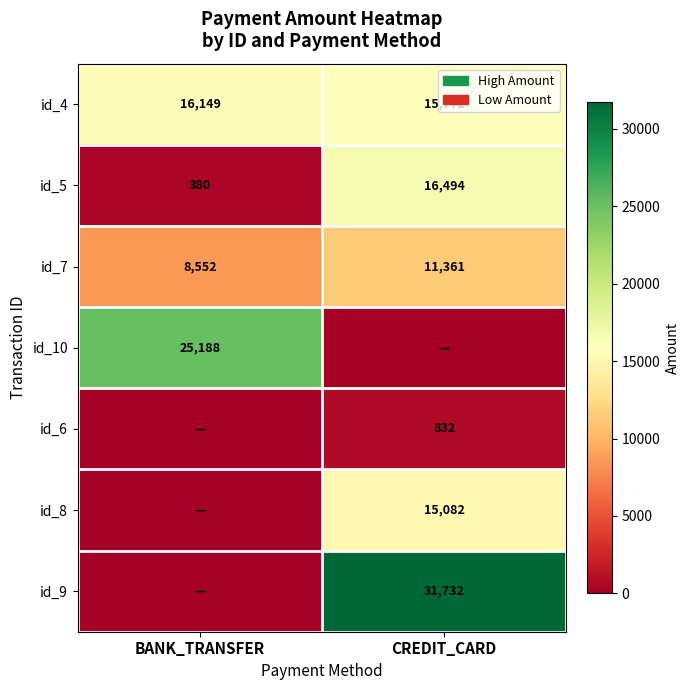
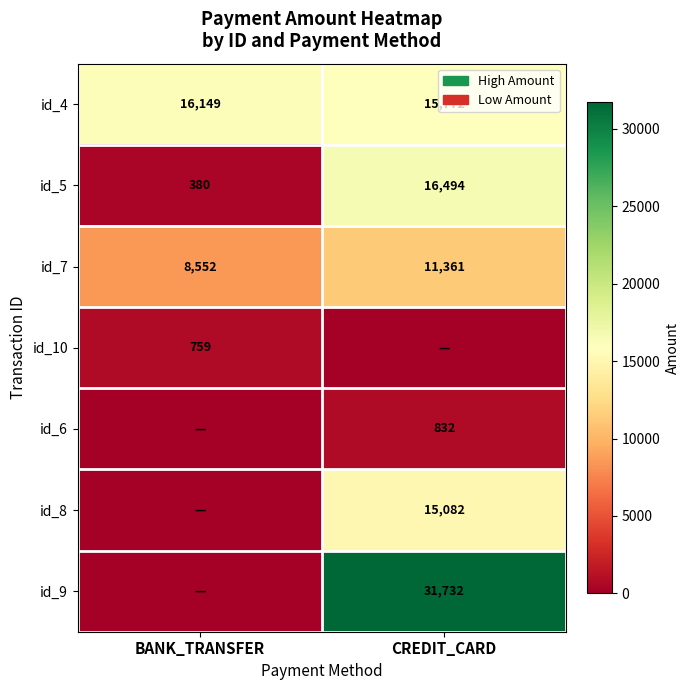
  {
    "id_4": {
      "BANK_TRANSFER": "16,149"
    },
    "id_5": {
      "BANK_TRANSFER": "380",
      "CREDIT_CARD": "16,494"
    },
    "id_7": {
      "BANK_TRANSFER": "8,552",
      "CREDIT_CARD": "11,361"
    },
    "id_10": {
-     "BANK_TRANSFER": "25,188"
+     "BANK_TRANSFER": "759"
    },
    "id_6": {
      "CREDIT_CARD": "832"
    },
    "id_8": {
      "CREDIT_CARD": "15,082"
    },
    "id_9": {
      "CREDIT_CARD": "31,732"
    }
  }
